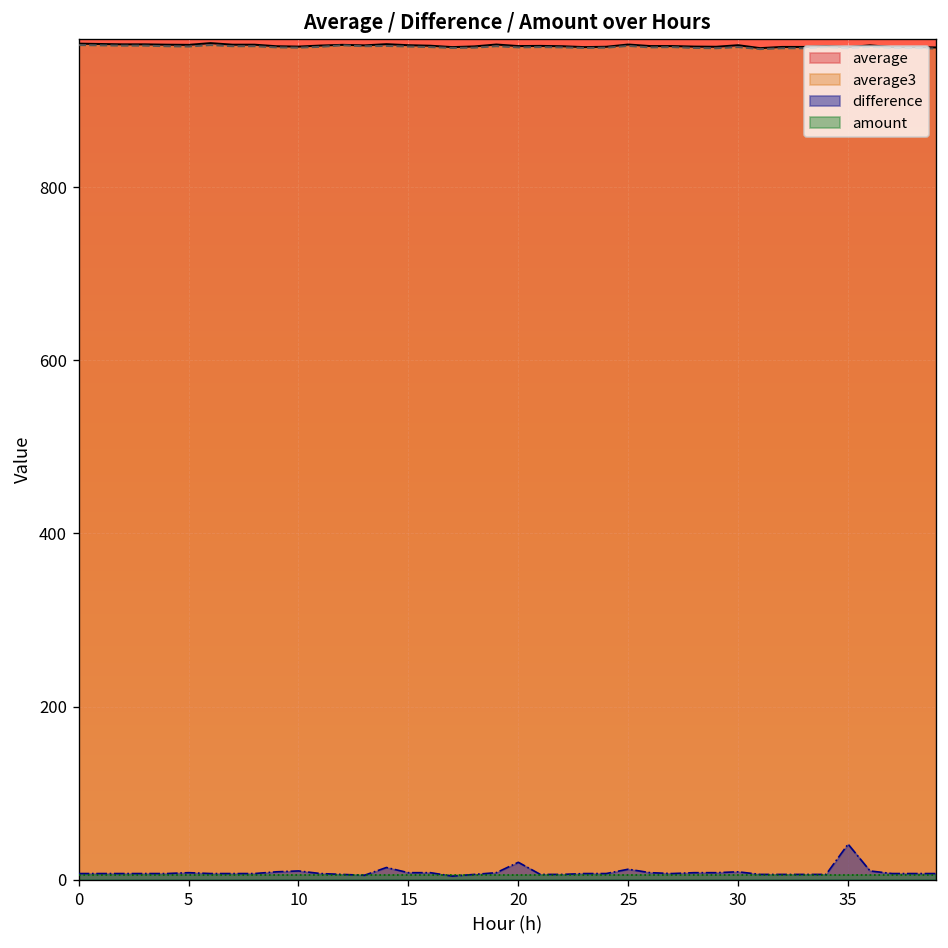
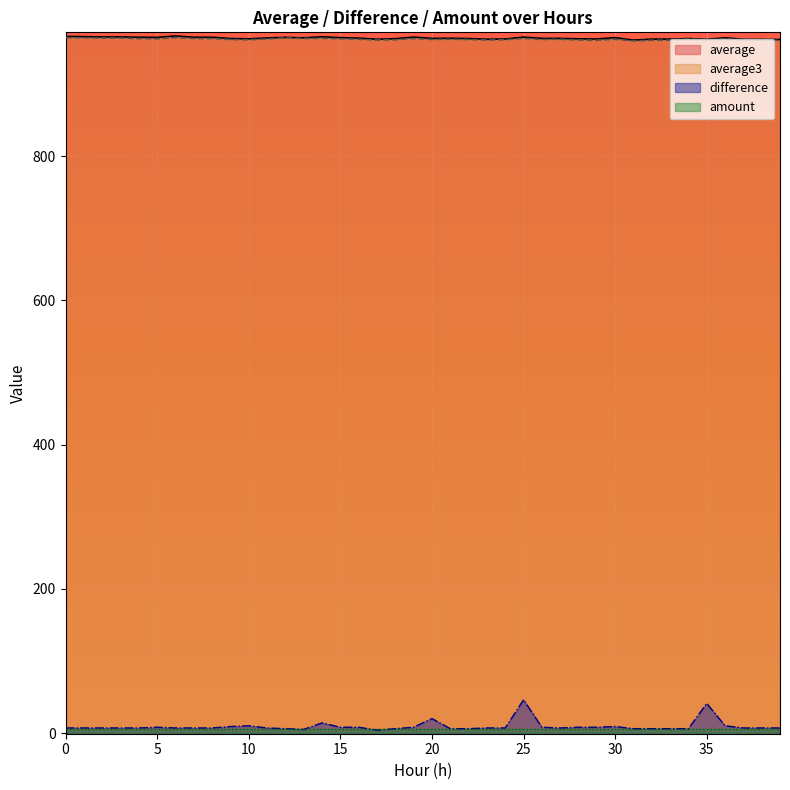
  {
    "difference": {
      "10": 10,
      "20": 20,
-     "25": 10,
+     "25": 50,
      "30": 10,
      "35": 40
    },
    "amount": {
      "10": 10,
      "20": 10,
      "25": 10,
      "30": 10,
      "35": 10
    }
  }
